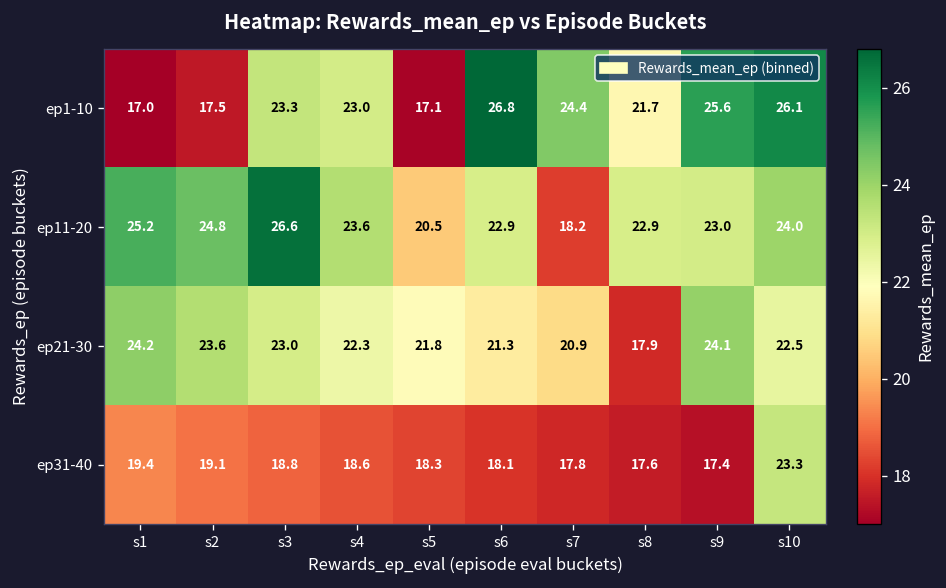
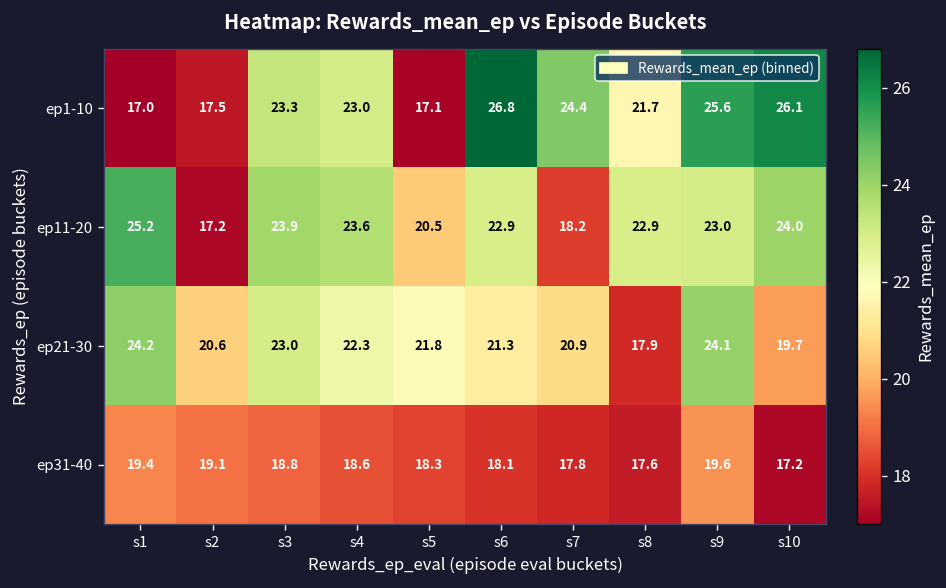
  {
    "ep1-10": {
      "s1": 17.0,
      "s2": 17.5,
      "s3": 23.3,
      "s4": 23.0,
      "s5": 17.1,
      "s6": 26.8,
      "s7": 24.4,
      "s8": 21.7,
      "s9": 25.6,
      "s10": 26.1
    },
    "ep11-20": {
      "s1": 25.2,
-     "s2": 24.8,
-     "s3": 26.6,
+     "s2": 17.2,
+     "s3": 23.9,
      "s4": 23.6,
      "s5": 20.5,
      "s6": 22.9,
      "s7": 18.2,
      "s8": 22.9,
      "s9": 23.0,
      "s10": 24.0
    },
    "ep21-30": {
      "s1": 24.2,
-     "s2": 23.6,
+     "s2": 20.6,
      "s3": 23.0,
      "s4": 22.3,
      "s5": 21.8,
      "s6": 21.3,
      "s7": 20.9,
      "s8": 17.9,
      "s9": 24.1,
-     "s10": 22.5
+     "s10": 19.7
    },
    "ep31-40": {
      "s1": 19.4,
      "s2": 19.1,
      "s3": 18.8,
      "s4": 18.6,
      "s5": 18.3,
      "s6": 18.1,
      "s7": 17.8,
      "s8": 17.6,
-     "s9": 17.4,
-     "s10": 23.3
+     "s9": 19.6,
+     "s10": 17.2
    }
  }
